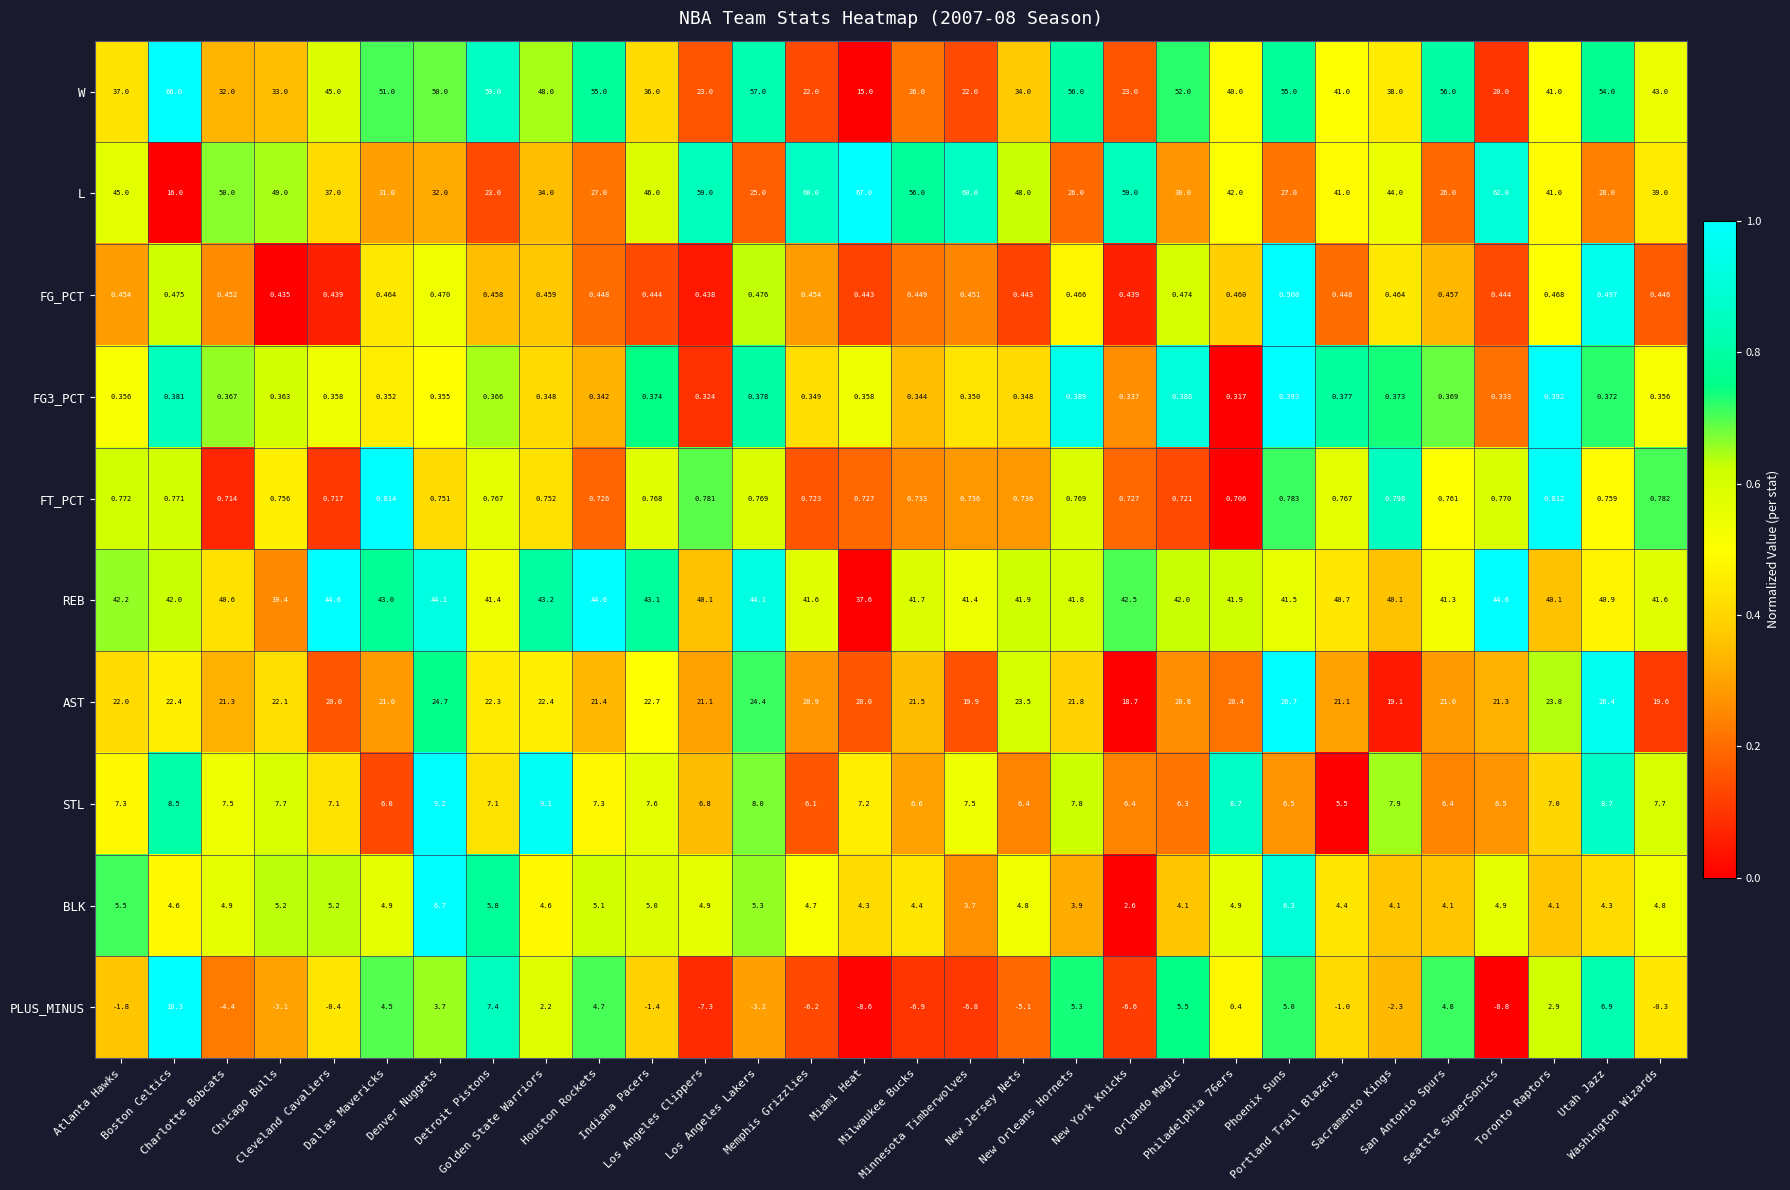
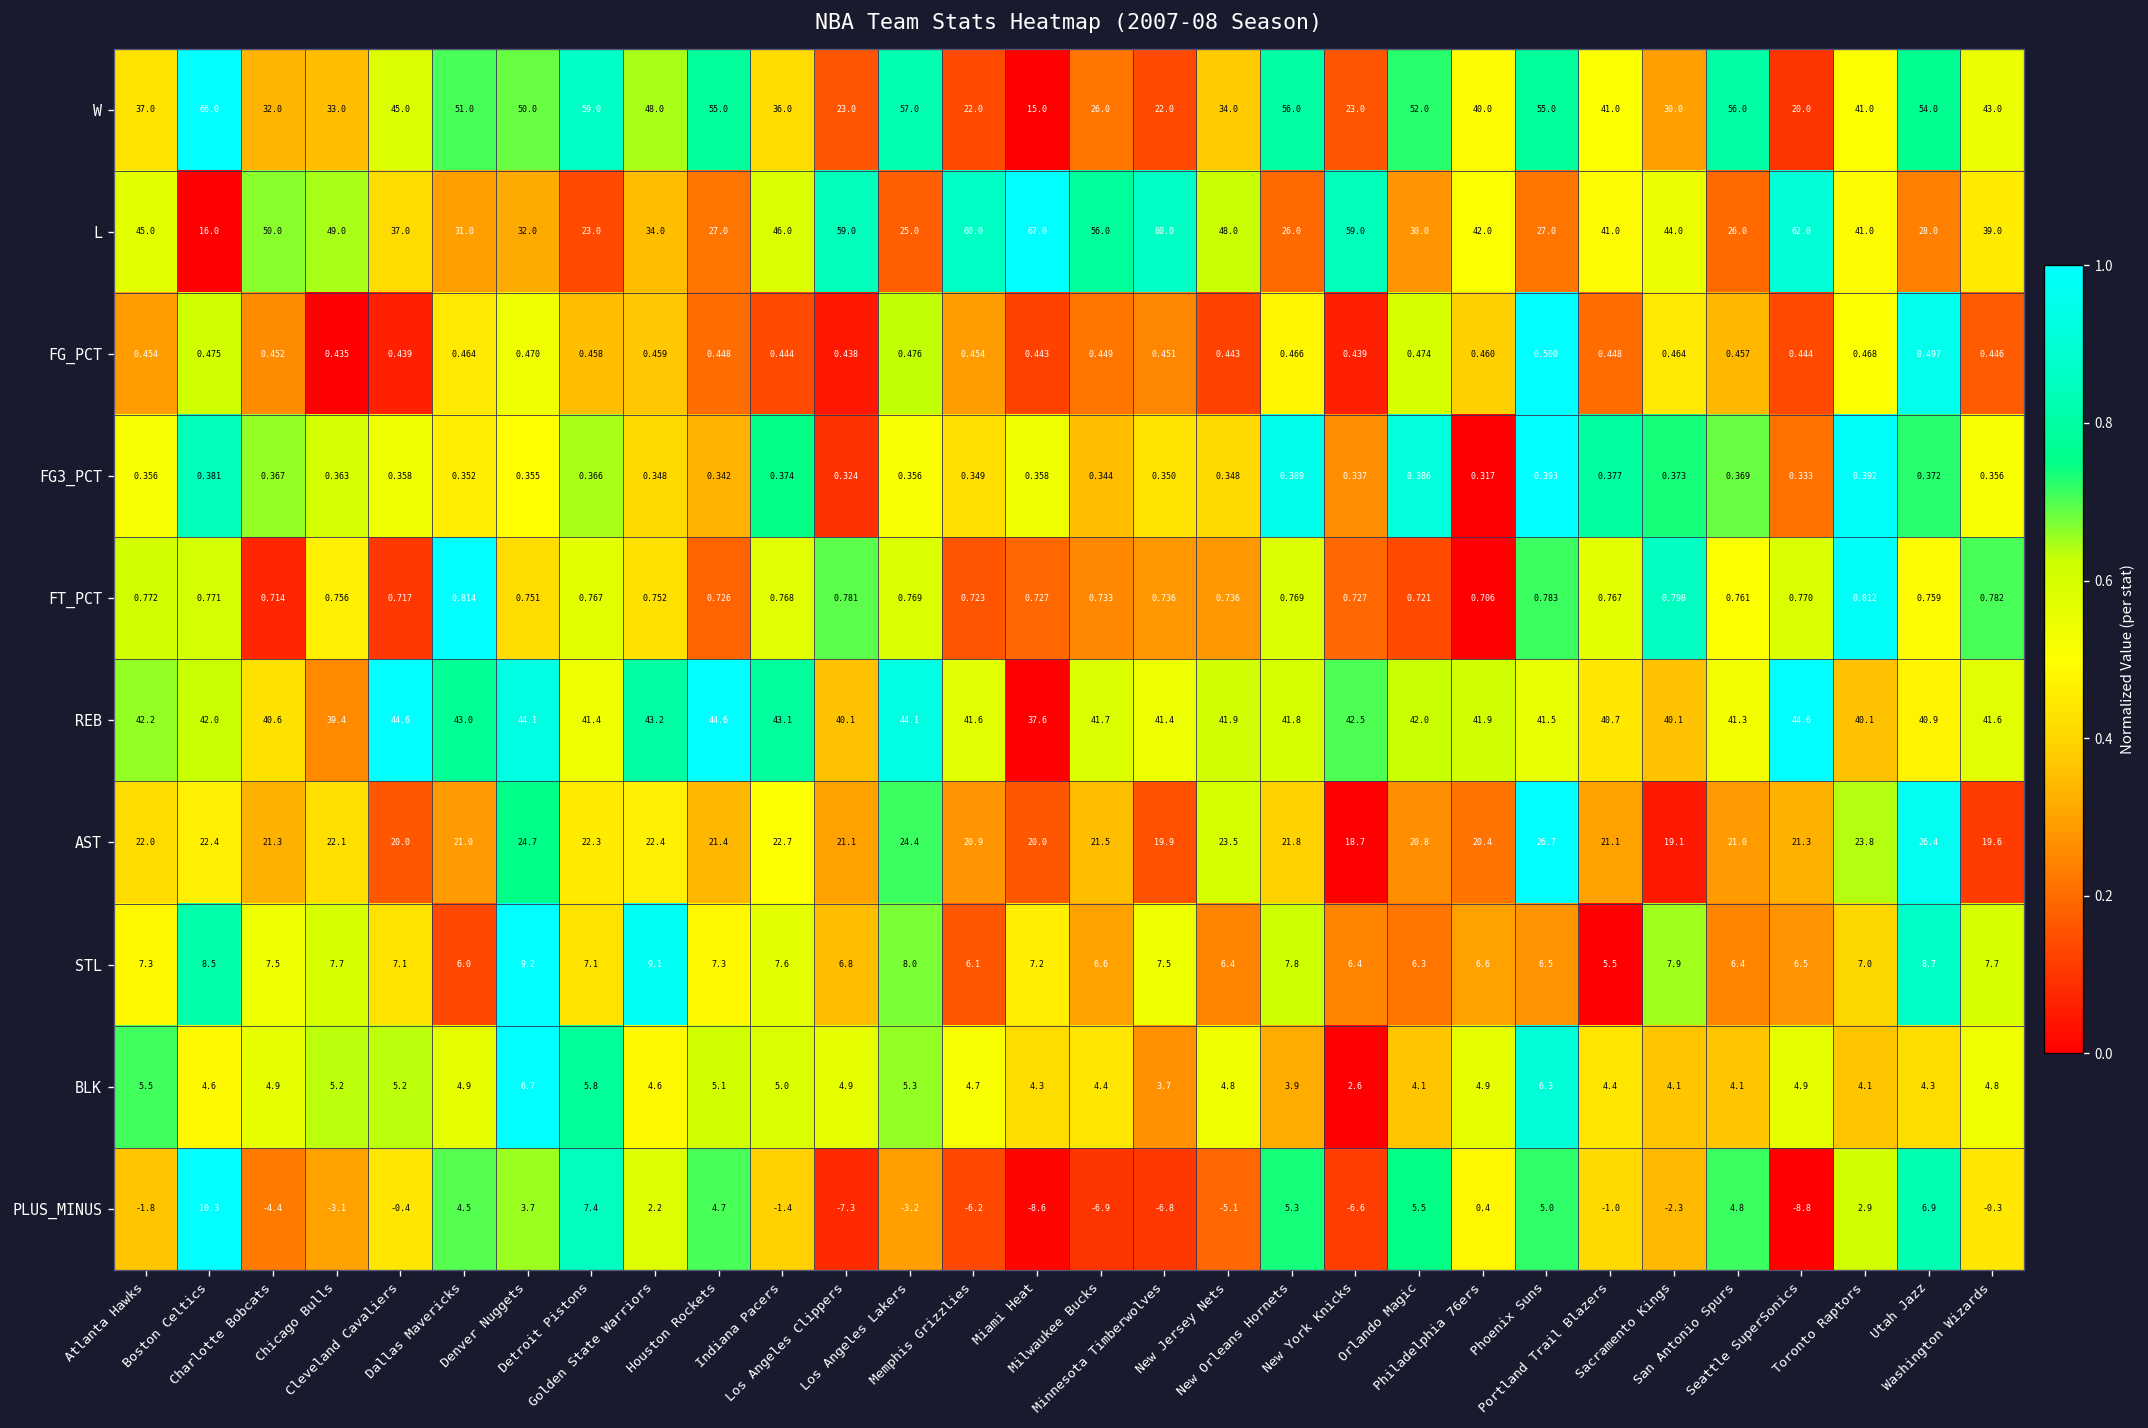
  {
    "W": {
      "Atlanta Hawks": 37.0,
      "Boston Celtics": 66.0,
      "Charlotte Bobcats": 32.0,
      "Chicago Bulls": 33.0,
      "Cleveland Cavaliers": 45.0,
      "Dallas Mavericks": 51.0,
      "Denver Nuggets": 50.0,
      "Detroit Pistons": 59.0,
      "Golden State Warriors": 48.0,
      "Houston Rockets": 55.0,
      "Indiana Pacers": 36.0,
      "Los Angeles Clippers": 23.0,
      "Los Angeles Lakers": 57.0,
      "Memphis Grizzlies": 22.0,
      "Miami Heat": 15.0,
      "Milwaukee Bucks": 26.0,
      "Minnesota Timberwolves": 22.0,
      "New Jersey Nets": 34.0,
      "New Orleans Hornets": 56.0,
      "New York Knicks": 23.0,
      "Orlando Magic": 52.0,
      "Philadelphia 76ers": 40.0,
      "Phoenix Suns": 55.0,
      "Portland Trail Blazers": 41.0,
-     "Sacramento Kings": 38.0,
+     "Sacramento Kings": 30.0,
      "San Antonio Spurs": 56.0,
      "Seattle SuperSonics": 20.0,
      "Toronto Raptors": 41.0,
      "Utah Jazz": 54.0,
      "Washington Wizards": 43.0
    },
    "FG3_PCT": {
      "Atlanta Hawks": 0.356,
      "Boston Celtics": 0.381,
      "Charlotte Bobcats": 0.367,
      "Chicago Bulls": 0.363,
      "Cleveland Cavaliers": 0.358,
      "Dallas Mavericks": 0.352,
      "Denver Nuggets": 0.355,
      "Detroit Pistons": 0.366,
      "Golden State Warriors": 0.348,
      "Houston Rockets": 0.342,
      "Indiana Pacers": 0.374,
      "Los Angeles Clippers": 0.324,
-     "Los Angeles Lakers": 0.378,
+     "Los Angeles Lakers": 0.356,
      "Memphis Grizzlies": 0.349,
      "Miami Heat": 0.358,
      "Milwaukee Bucks": 0.344,
      "Minnesota Timberwolves": 0.350,
      "New Jersey Nets": 0.348,
      "New Orleans Hornets": 0.389,
      "New York Knicks": 0.337,
      "Orlando Magic": 0.386,
      "Philadelphia 76ers": 0.317,
      "Phoenix Suns": 0.393,
      "Portland Trail Blazers": 0.377,
      "Sacramento Kings": 0.373,
      "San Antonio Spurs": 0.369,
      "Seattle SuperSonics": 0.333,
      "Toronto Raptors": 0.392,
      "Utah Jazz": 0.372,
      "Washington Wizards": 0.356
    },
    "STL": {
      "Atlanta Hawks": 7.3,
      "Boston Celtics": 8.5,
      "Charlotte Bobcats": 7.5,
      "Chicago Bulls": 7.7,
      "Cleveland Cavaliers": 7.1,
      "Dallas Mavericks": 6.0,
      "Denver Nuggets": 9.2,
      "Detroit Pistons": 7.1,
      "Golden State Warriors": 9.1,
      "Houston Rockets": 7.3,
      "Indiana Pacers": 7.6,
      "Los Angeles Clippers": 6.8,
      "Los Angeles Lakers": 8.0,
      "Memphis Grizzlies": 6.1,
      "Miami Heat": 7.2,
      "Milwaukee Bucks": 6.6,
      "Minnesota Timberwolves": 7.5,
      "New Jersey Nets": 6.4,
      "New Orleans Hornets": 7.8,
      "New York Knicks": 6.4,
      "Orlando Magic": 6.3,
-     "Philadelphia 76ers": 8.7,
+     "Philadelphia 76ers": 6.6,
      "Phoenix Suns": 6.5,
      "Portland Trail Blazers": 5.5,
      "Sacramento Kings": 7.9,
      "San Antonio Spurs": 6.4,
      "Seattle SuperSonics": 6.5,
      "Toronto Raptors": 7.0,
      "Utah Jazz": 8.7,
      "Washington Wizards": 7.7
    }
  }
